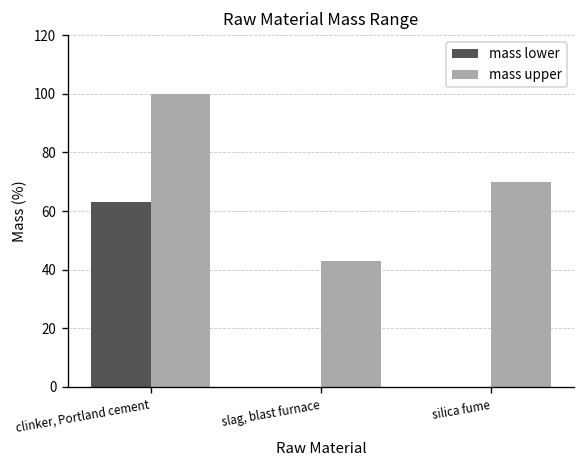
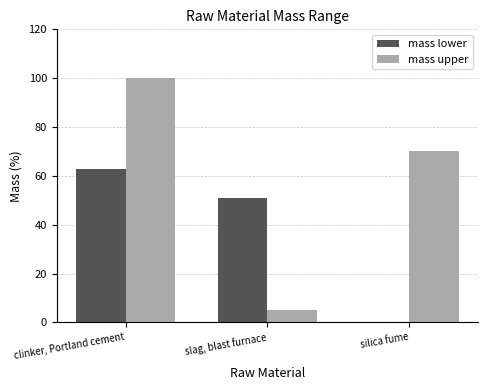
  {
    "mass lower": {
      "clinker, Portland cement": 63,
-     "slag, blast furnace": 0,
+     "slag, blast furnace": 51,
      "silica fume": 0
    },
    "mass upper": {
      "clinker, Portland cement": 100,
-     "slag, blast furnace": 43,
+     "slag, blast furnace": 5,
      "silica fume": 70
    }
  }
